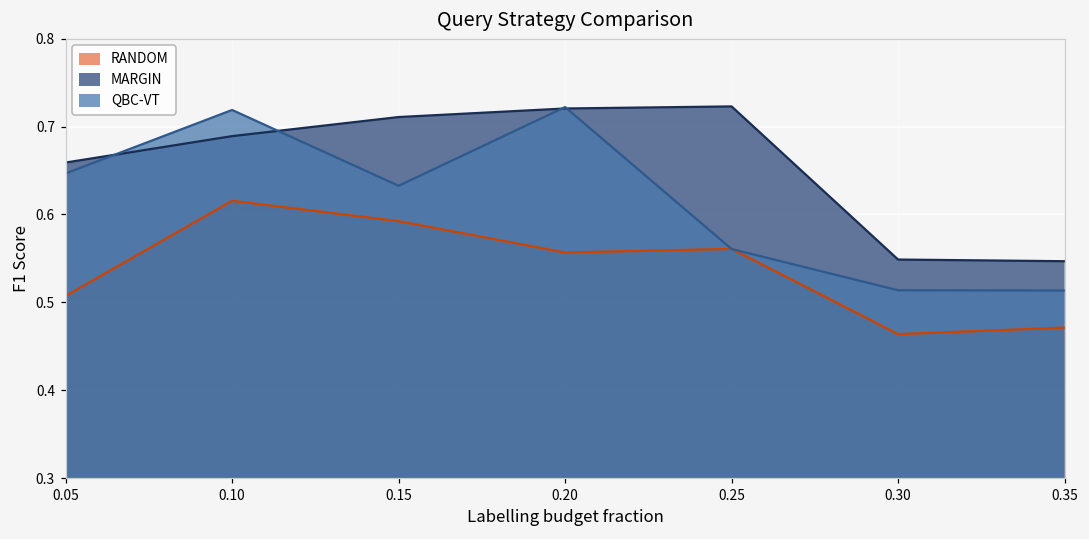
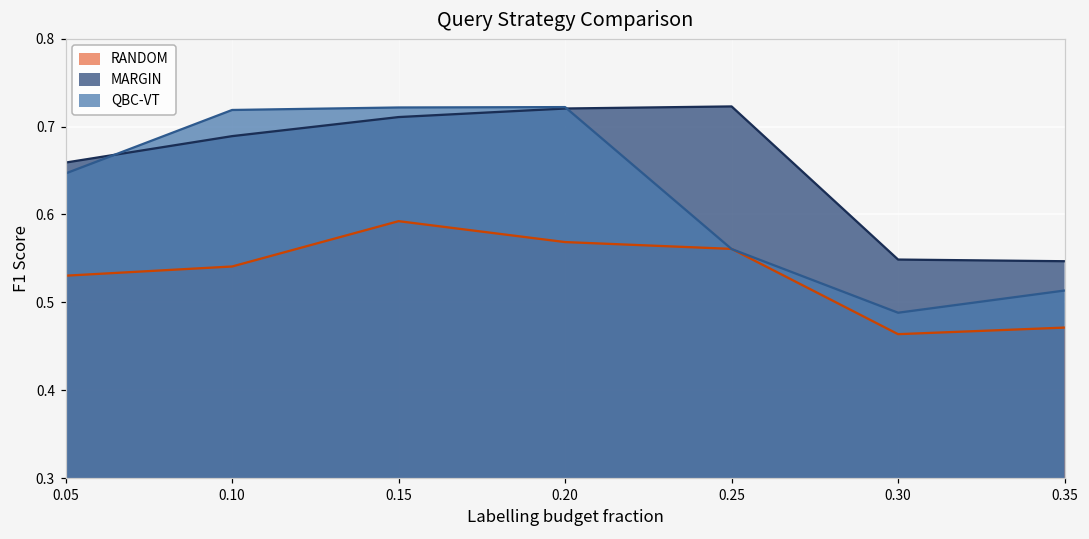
  {
    "RANDOM": {
-     "0.05": 0.51,
-     "0.10": 0.62,
+     "0.05": 0.53,
+     "0.10": 0.54,
      "0.15": 0.59,
-     "0.20": 0.56,
+     "0.20": 0.57,
      "0.30": 0.46,
      "0.35": 0.47
    },
    "MARGIN": {
      "0.05": 0.66,
      "0.10": 0.69,
      "0.15": 0.71,
      "0.25": 0.72,
      "0.30": 0.55,
      "0.35": 0.55
    },
    "QBC-VT": {
      "0.05": 0.65,
      "0.10": 0.72,
-     "0.15": 0.63,
-     "0.30": 0.51,
+     "0.15": 0.72,
+     "0.30": 0.49,
      "0.35": 0.51
    }
  }
